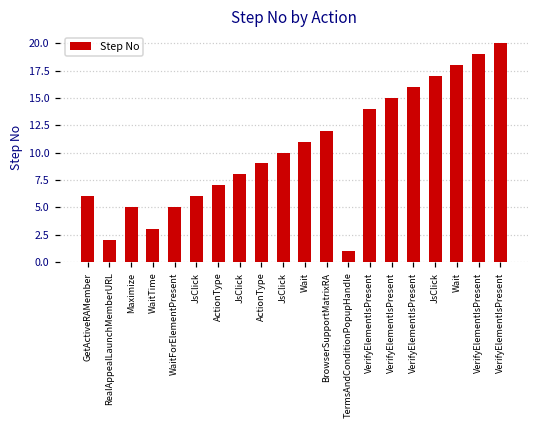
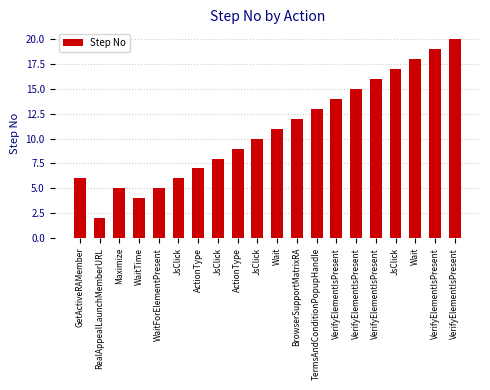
  {
    "GetActiveRAMember": 6,
    "RealAppealLaunchMemberURL": 2,
    "Maximize": 5,
-   "WaitTime": 3,
+   "WaitTime": 4,
    "WaitForElementPresent": 5,
    "BrowserSupportMatrixRA": 12,
-   "TermsAndConditionPopupHandle": 1
+   "TermsAndConditionPopupHandle": 13
  }
